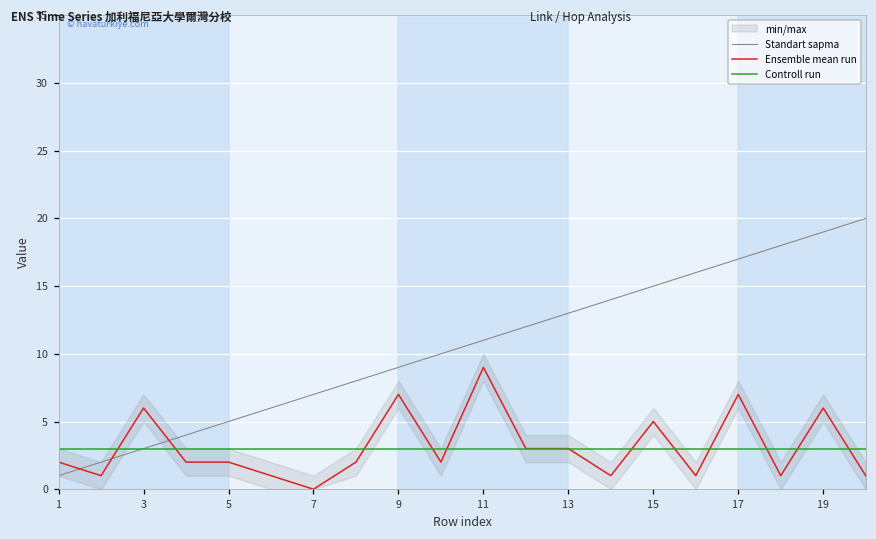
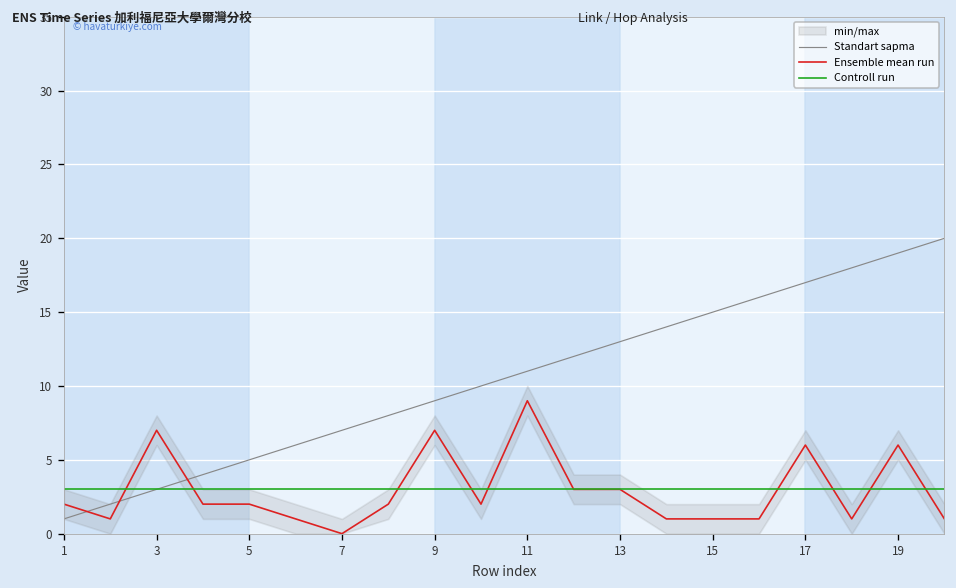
  {
    "Ensemble mean run": {
      "1": 2,
-     "3": 6,
+     "3": 7,
      "5": 2,
      "7": 0,
      "9": 7,
      "11": 9,
-     "15": 5,
-     "17": 7,
+     "15": 1,
+     "17": 6,
      "19": 6
    },
    "Controll run": {
      "7": 3,
      "9": 3,
      "11": 3,
      "15": 3,
      "17": 3,
      "19": 3
    }
  }
